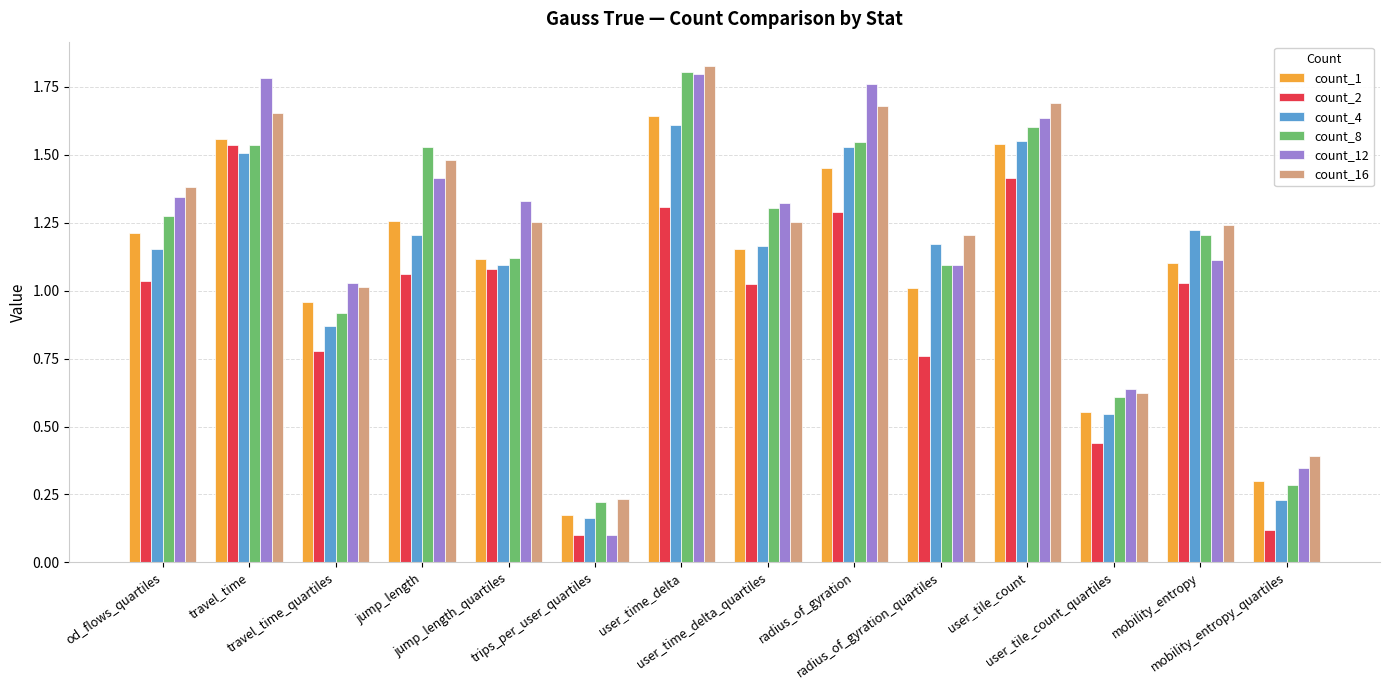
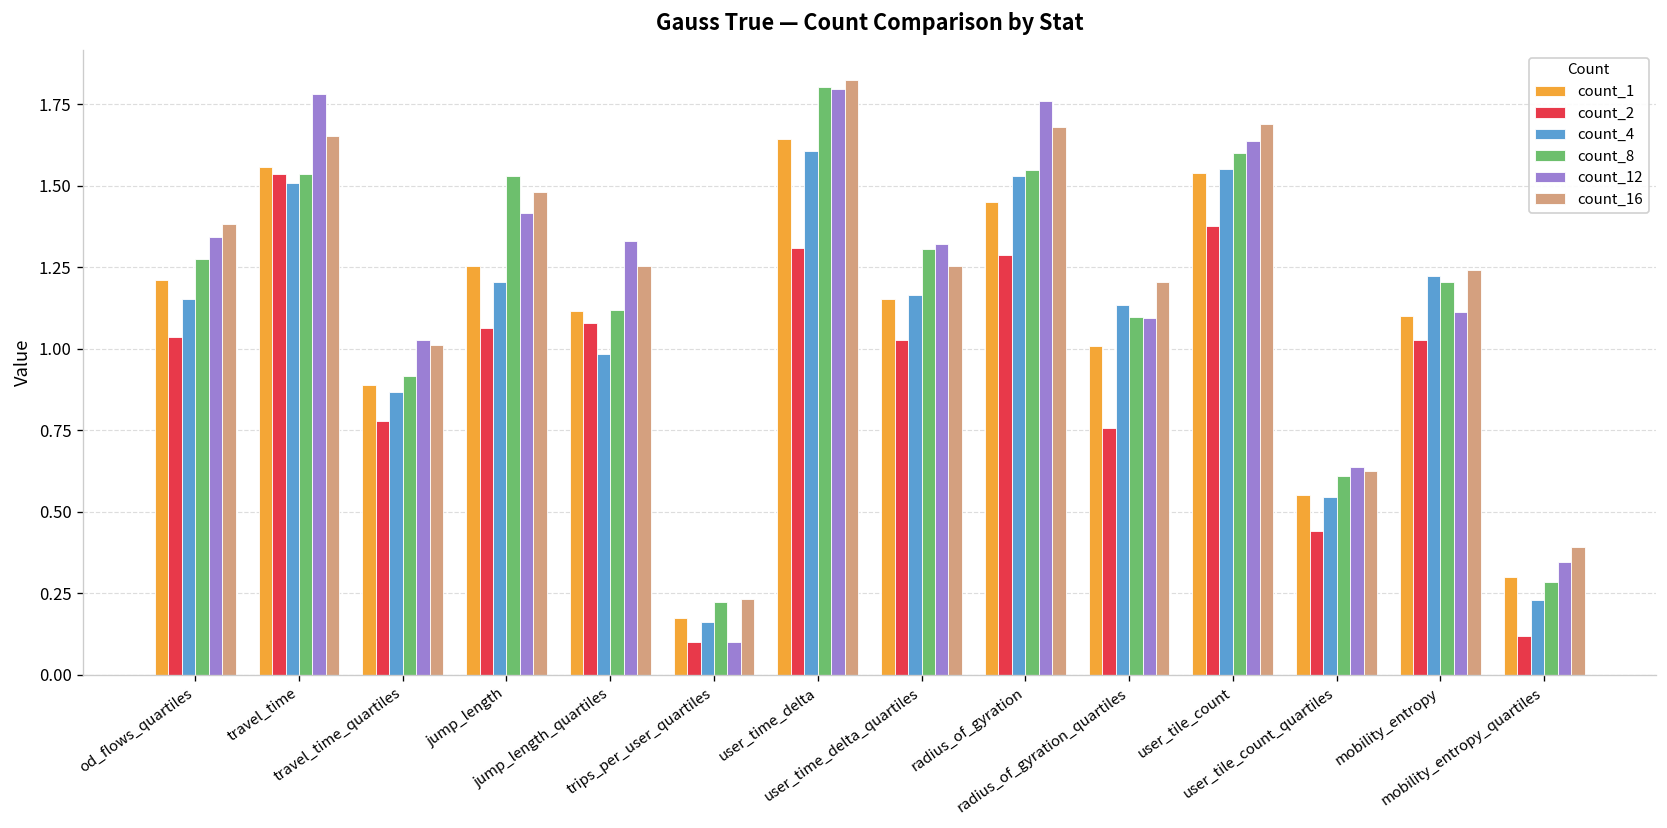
  {
    "count_1": {
      "od_flows_quartiles": 1.21,
      "travel_time": 1.56,
-     "travel_time_quartiles": 0.96,
+     "travel_time_quartiles": 0.89,
      "jump_length": 1.26,
      "jump_length_quartiles": 1.12,
      "trips_per_user_quartiles": 0.18,
      "user_time_delta": 1.64,
      "user_time_delta_quartiles": 1.15,
      "radius_of_gyration": 1.45,
      "radius_of_gyration_quartiles": 1.01,
      "user_tile_count": 1.54,
      "user_tile_count_quartiles": 0.55,
      "mobility_entropy": 1.10,
      "mobility_entropy_quartiles": 0.30
    },
    "count_2": {
      "od_flows_quartiles": 1.04,
      "travel_time": 1.54,
      "travel_time_quartiles": 0.78,
      "jump_length": 1.06,
      "jump_length_quartiles": 1.08,
      "trips_per_user_quartiles": 0.10,
      "user_time_delta": 1.31,
      "user_time_delta_quartiles": 1.03,
      "radius_of_gyration": 1.29,
      "radius_of_gyration_quartiles": 0.76,
-     "user_tile_count": 1.42,
+     "user_tile_count": 1.38,
      "user_tile_count_quartiles": 0.44,
      "mobility_entropy": 1.03,
      "mobility_entropy_quartiles": 0.12
    },
    "count_4": {
      "od_flows_quartiles": 1.15,
      "travel_time": 1.51,
      "travel_time_quartiles": 0.87,
      "jump_length": 1.20,
-     "jump_length_quartiles": 1.10,
+     "jump_length_quartiles": 0.99,
      "trips_per_user_quartiles": 0.16,
      "user_time_delta": 1.61,
      "user_time_delta_quartiles": 1.16,
      "radius_of_gyration": 1.53,
-     "radius_of_gyration_quartiles": 1.17,
+     "radius_of_gyration_quartiles": 1.13,
      "user_tile_count": 1.55,
      "user_tile_count_quartiles": 0.55,
      "mobility_entropy": 1.22,
      "mobility_entropy_quartiles": 0.23
    },
    "count_8": {
      "od_flows_quartiles": 1.28,
      "travel_time": 1.54,
      "travel_time_quartiles": 0.92,
      "jump_length": 1.53,
      "jump_length_quartiles": 1.12,
      "trips_per_user_quartiles": 0.22,
      "user_time_delta": 1.80,
      "user_time_delta_quartiles": 1.31,
      "radius_of_gyration": 1.55,
      "radius_of_gyration_quartiles": 1.10,
      "user_tile_count": 1.60,
      "user_tile_count_quartiles": 0.61,
      "mobility_entropy": 1.20,
      "mobility_entropy_quartiles": 0.28
    },
    "count_12": {
      "od_flows_quartiles": 1.34,
      "travel_time": 1.78,
      "travel_time_quartiles": 1.03,
      "jump_length": 1.42,
      "jump_length_quartiles": 1.33,
      "trips_per_user_quartiles": 0.10,
      "user_time_delta": 1.80,
      "user_time_delta_quartiles": 1.32,
      "radius_of_gyration": 1.76,
      "radius_of_gyration_quartiles": 1.09,
      "user_tile_count": 1.64,
      "user_tile_count_quartiles": 0.64,
      "mobility_entropy": 1.11,
      "mobility_entropy_quartiles": 0.35
    },
    "count_16": {
      "od_flows_quartiles": 1.38,
      "travel_time": 1.65,
      "travel_time_quartiles": 1.01,
      "jump_length": 1.48,
      "jump_length_quartiles": 1.25,
      "trips_per_user_quartiles": 0.23,
      "user_time_delta": 1.83,
      "user_time_delta_quartiles": 1.25,
      "radius_of_gyration": 1.68,
      "radius_of_gyration_quartiles": 1.20,
      "user_tile_count": 1.69,
      "user_tile_count_quartiles": 0.63,
      "mobility_entropy": 1.24,
      "mobility_entropy_quartiles": 0.39
    }
  }
